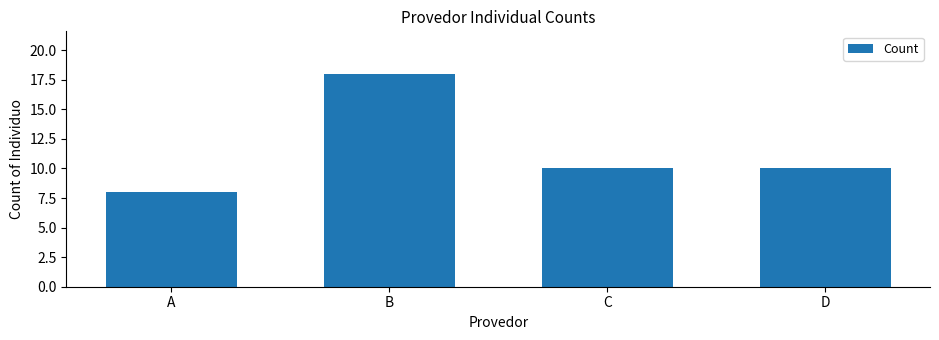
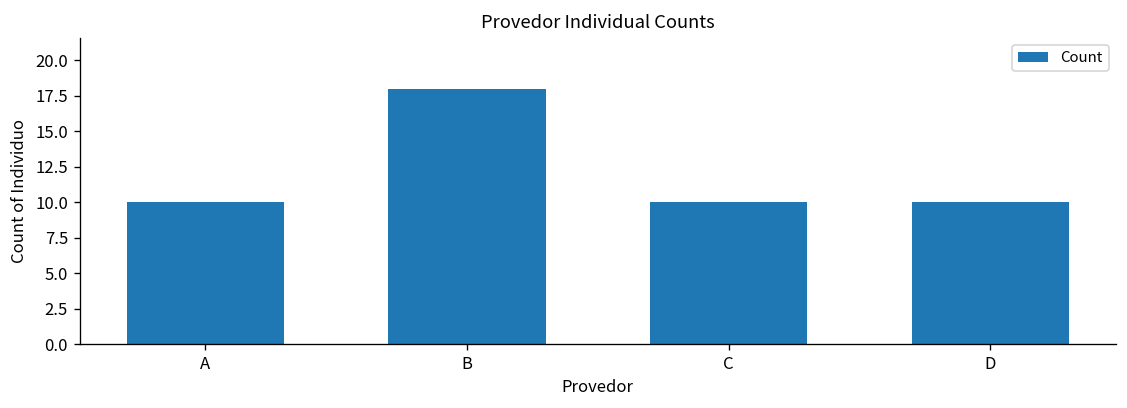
  {
-   "A": 8,
+   "A": 10,
    "B": 18,
    "C": 10,
    "D": 10
  }
